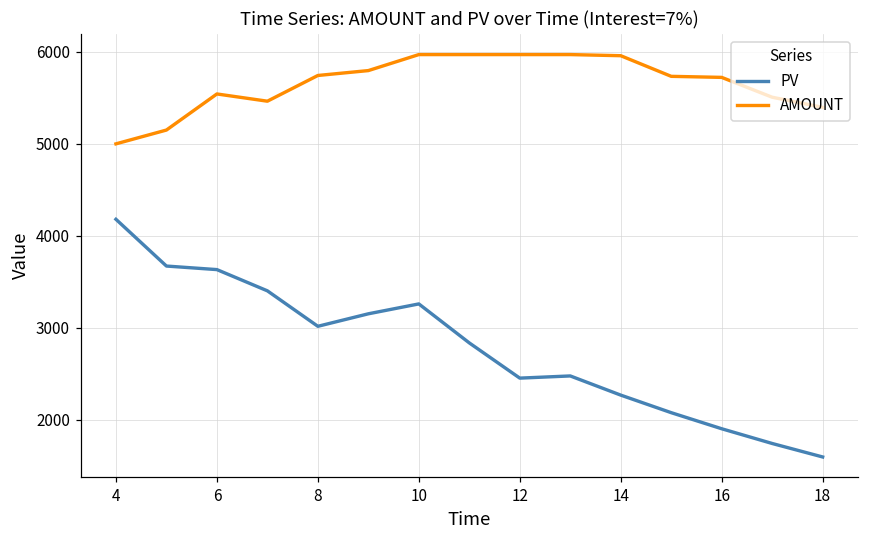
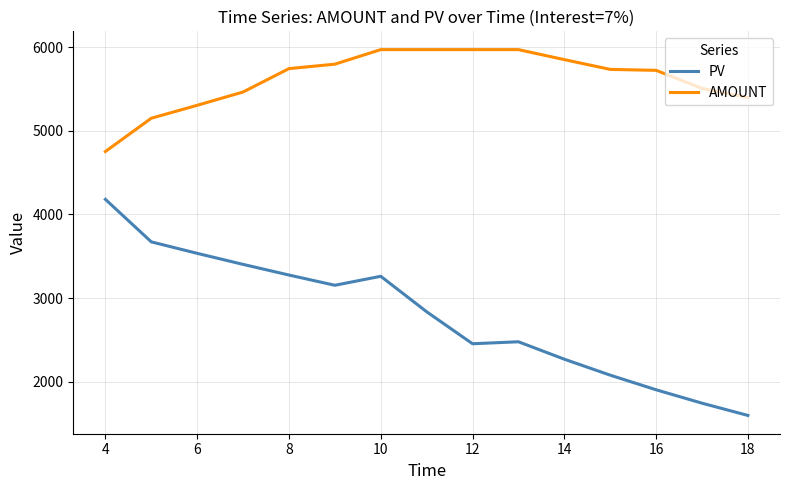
  {
    "PV": {
      "4": 4200,
-     "6": 3600,
-     "8": 3000,
+     "6": 3500,
+     "8": 3300,
      "10": 3300,
      "12": 2500,
      "14": 2300,
      "16": 1900,
      "18": 1600
    },
    "AMOUNT": {
-     "4": 5000,
-     "6": 5500,
+     "4": 4800,
+     "6": 5300,
      "8": 5700,
      "10": 6000,
      "12": 6000,
-     "14": 6000,
+     "14": 5900,
      "16": 5700
    }
  }
